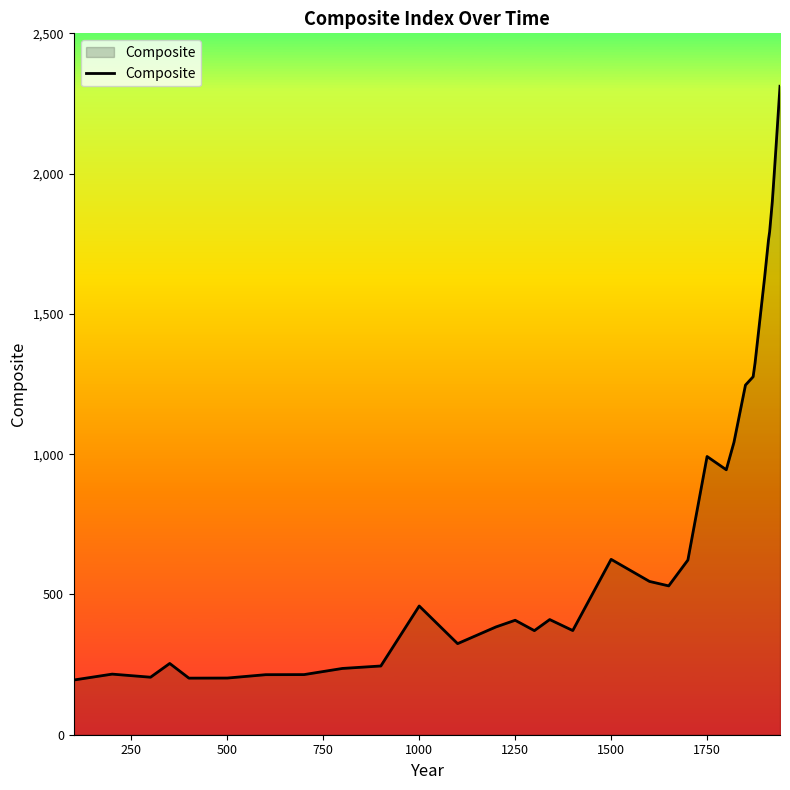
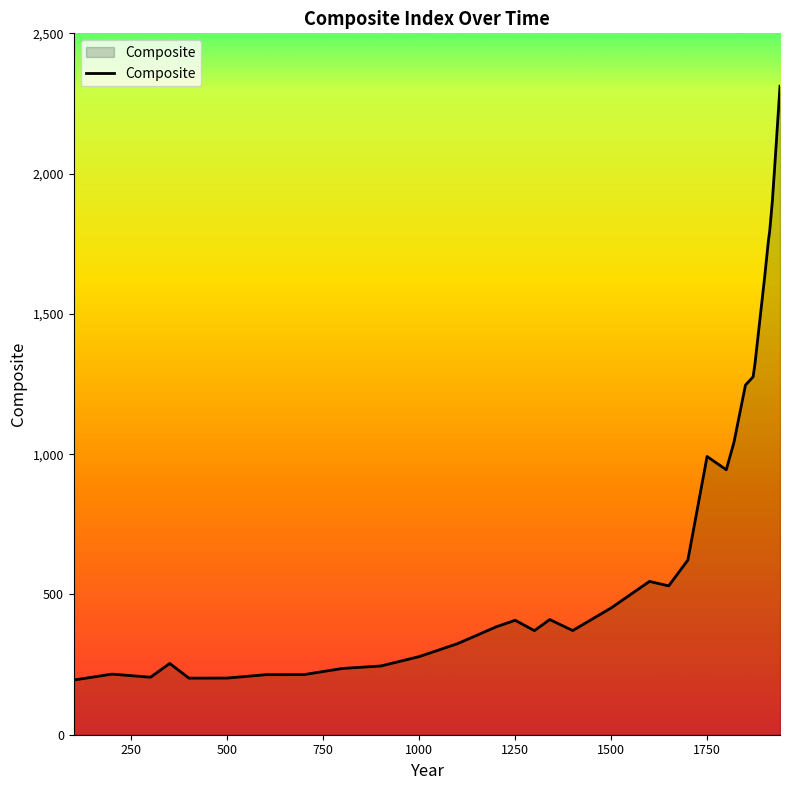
  {
    "500": 200,
-   "1000": 460,
+   "1000": 280,
    "1250": 410,
-   "1500": 630,
+   "1500": 450,
    "1750": 990
  }
